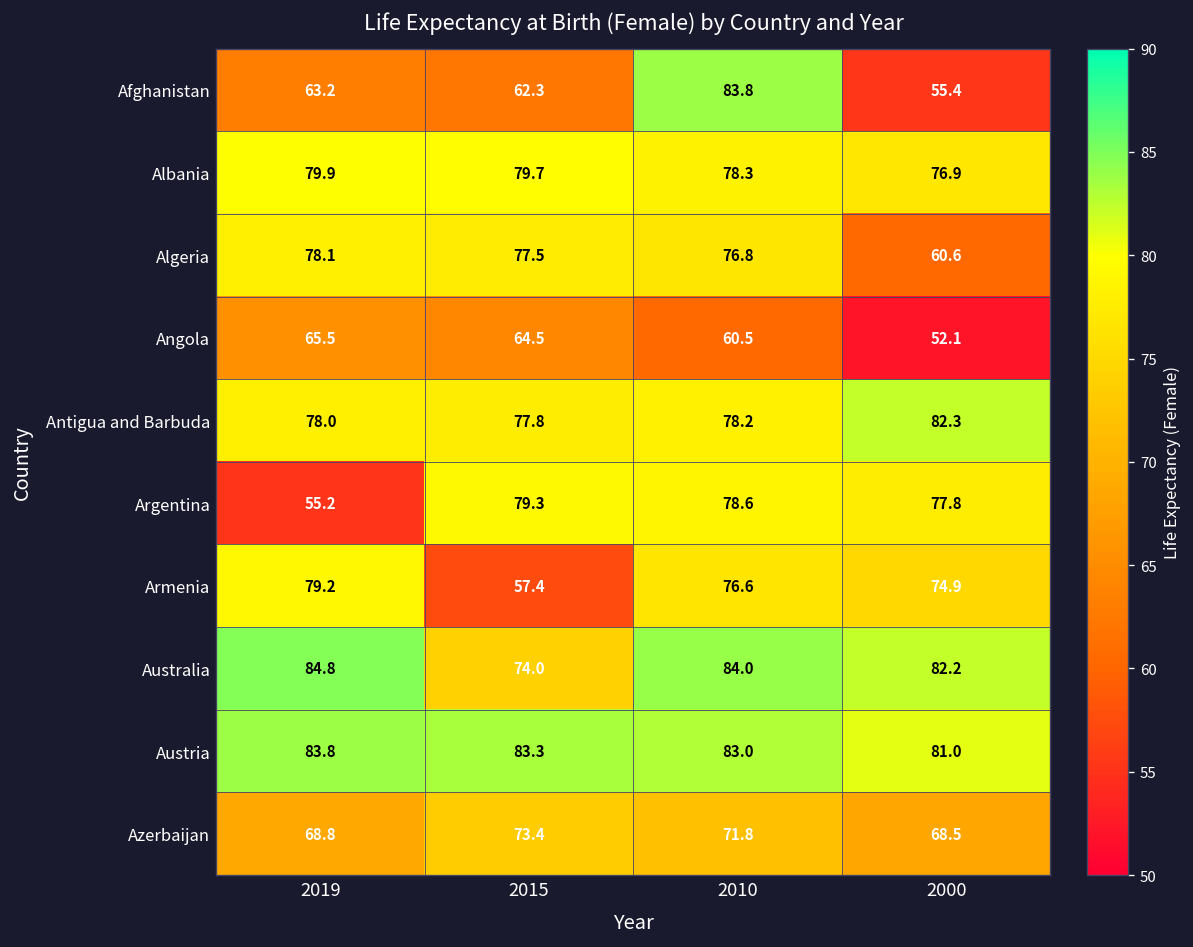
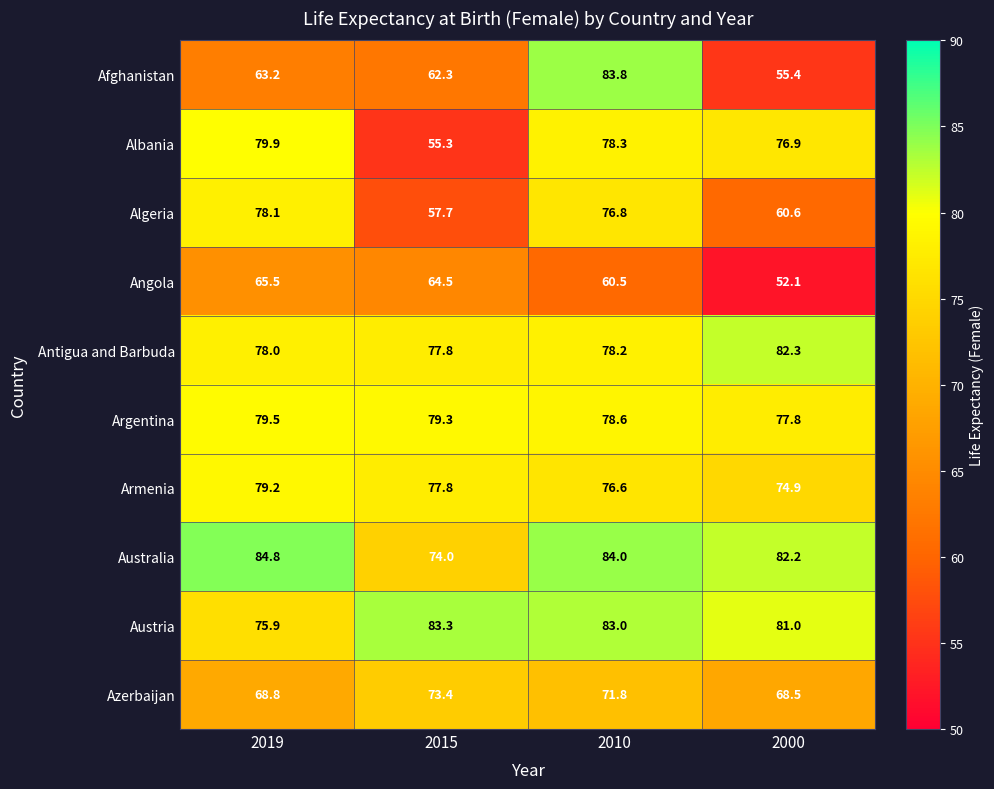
  {
    "Afghanistan": {
      "2019": 63.2,
      "2015": 62.3,
      "2010": 83.8,
      "2000": 55.4
    },
    "Albania": {
      "2019": 79.9,
-     "2015": 79.7,
+     "2015": 55.3,
      "2010": 78.3,
      "2000": 76.9
    },
    "Algeria": {
      "2019": 78.1,
-     "2015": 77.5,
+     "2015": 57.7,
      "2010": 76.8,
      "2000": 60.6
    },
    "Angola": {
      "2019": 65.5,
      "2015": 64.5,
      "2010": 60.5,
      "2000": 52.1
    },
    "Antigua and Barbuda": {
      "2019": 78.0,
      "2015": 77.8,
      "2010": 78.2,
      "2000": 82.3
    },
    "Argentina": {
-     "2019": 55.2,
+     "2019": 79.5,
      "2015": 79.3,
      "2010": 78.6,
      "2000": 77.8
    },
    "Armenia": {
      "2019": 79.2,
-     "2015": 57.4,
+     "2015": 77.8,
      "2010": 76.6,
      "2000": 74.9
    },
    "Australia": {
      "2019": 84.8,
      "2015": 74.0,
      "2010": 84.0,
      "2000": 82.2
    },
    "Austria": {
-     "2019": 83.8,
+     "2019": 75.9,
      "2015": 83.3,
      "2010": 83.0,
      "2000": 81.0
    },
    "Azerbaijan": {
      "2019": 68.8,
      "2015": 73.4,
      "2010": 71.8,
      "2000": 68.5
    }
  }
